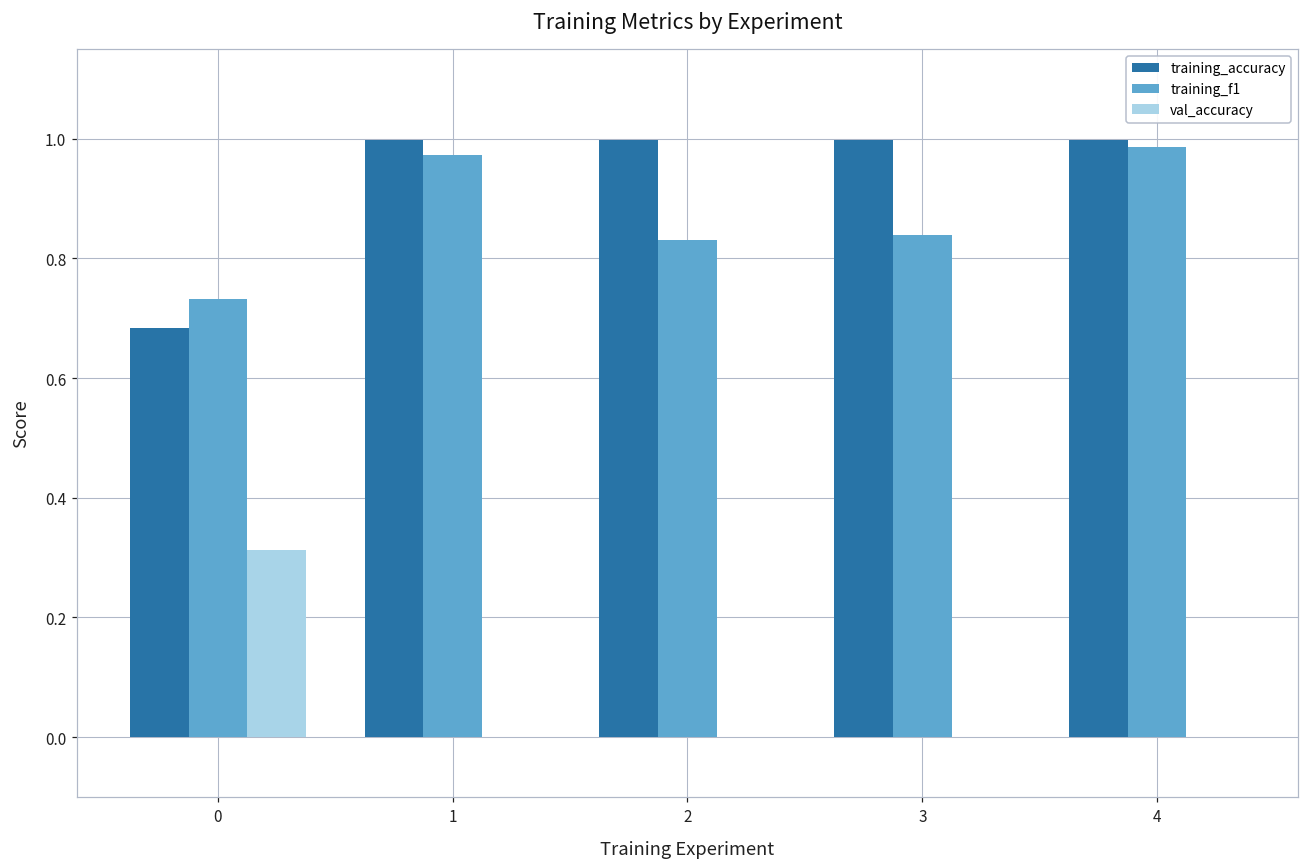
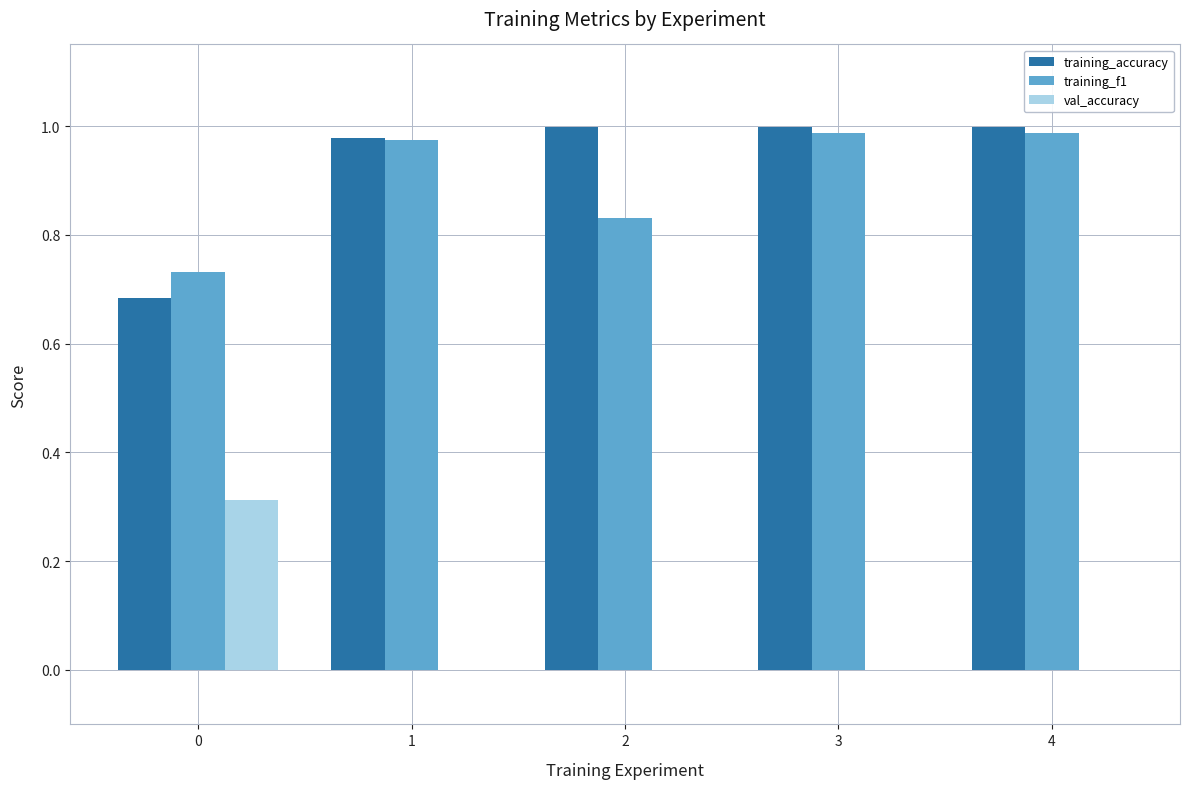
  {
    "training_accuracy": {
      "0": 0.68,
-     "1": 1.00,
+     "1": 0.98,
      "2": 1.00,
      "3": 1.00,
      "4": 1.00
    },
    "training_f1": {
      "0": 0.73,
      "1": 0.97,
      "2": 0.83,
-     "3": 0.84,
+     "3": 0.99,
      "4": 0.99
    },
    "val_accuracy": {
      "0": 0.31,
      "1": 0.00,
      "2": 0.00,
      "3": 0.00,
      "4": 0.00
    }
  }
